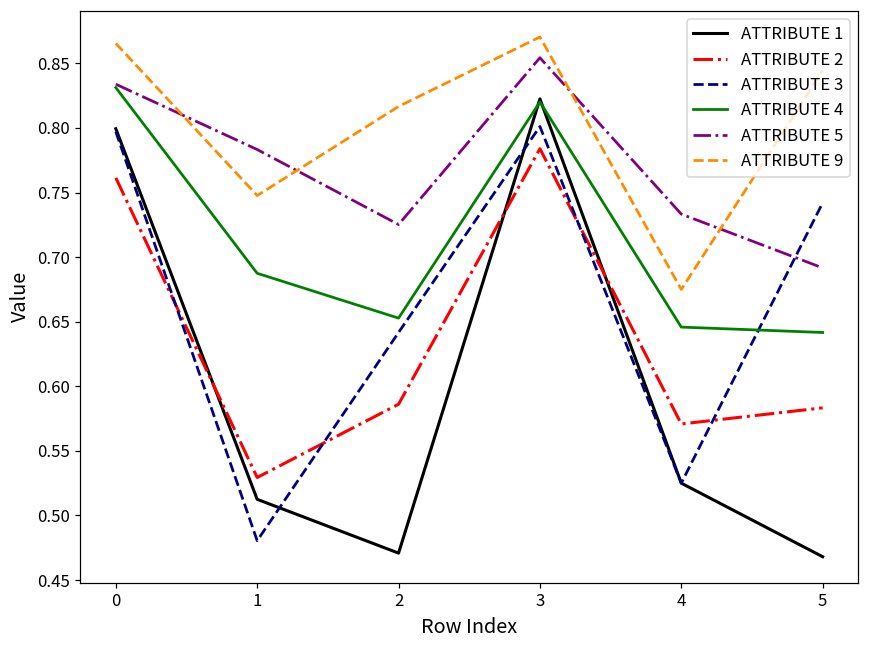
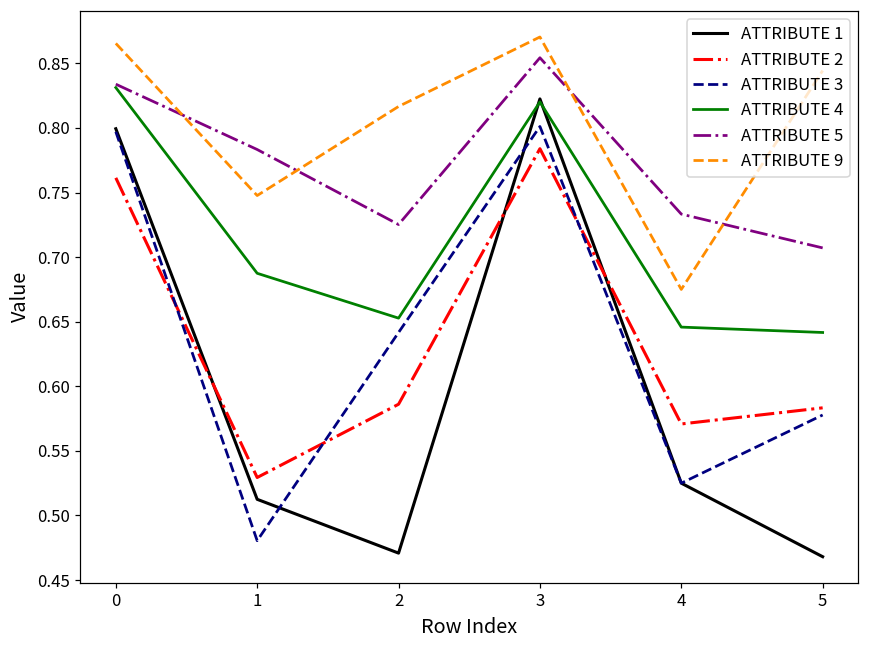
  {
    "ATTRIBUTE 1": {
      "0": 0.799,
      "1": 0.513,
      "2": 0.471,
      "3": 0.823,
      "5": 0.468
    },
    "ATTRIBUTE 2": {
      "0": 0.761,
      "1": 0.529,
      "2": 0.586,
      "3": 0.784,
      "4": 0.571,
      "5": 0.583
    },
    "ATTRIBUTE 3": {
      "0": 0.797,
      "1": 0.480,
      "2": 0.642,
      "3": 0.801,
-     "5": 0.742
+     "5": 0.578
    },
    "ATTRIBUTE 4": {
      "0": 0.831,
      "1": 0.688,
      "2": 0.653,
      "3": 0.820,
      "4": 0.646,
      "5": 0.642
    },
    "ATTRIBUTE 5": {
      "0": 0.834,
      "1": 0.783,
      "2": 0.725,
      "3": 0.854,
      "4": 0.733,
-     "5": 0.692
+     "5": 0.707
    },
    "ATTRIBUTE 9": {
      "0": 0.865,
      "1": 0.748,
      "2": 0.817,
      "3": 0.870,
      "4": 0.675
    }
  }
